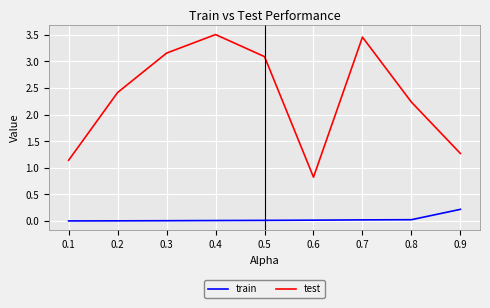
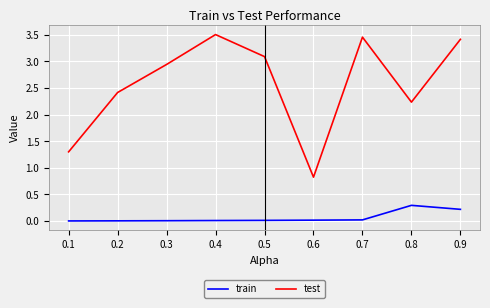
  {
    "train": {
      "0.1": 0.0,
      "0.2": 0.0,
      "0.3": 0.0,
      "0.4": 0.0,
      "0.5": 0.0,
      "0.6": 0.0,
      "0.7": 0.0,
-     "0.8": 0.0,
+     "0.8": 0.3,
      "0.9": 0.2
    },
    "test": {
-     "0.1": 1.1,
+     "0.1": 1.3,
      "0.2": 2.4,
-     "0.3": 3.2,
+     "0.3": 2.9,
      "0.4": 3.5,
      "0.5": 3.1,
      "0.6": 0.8,
      "0.7": 3.5,
      "0.8": 2.2,
-     "0.9": 1.3
+     "0.9": 3.4
    }
  }
